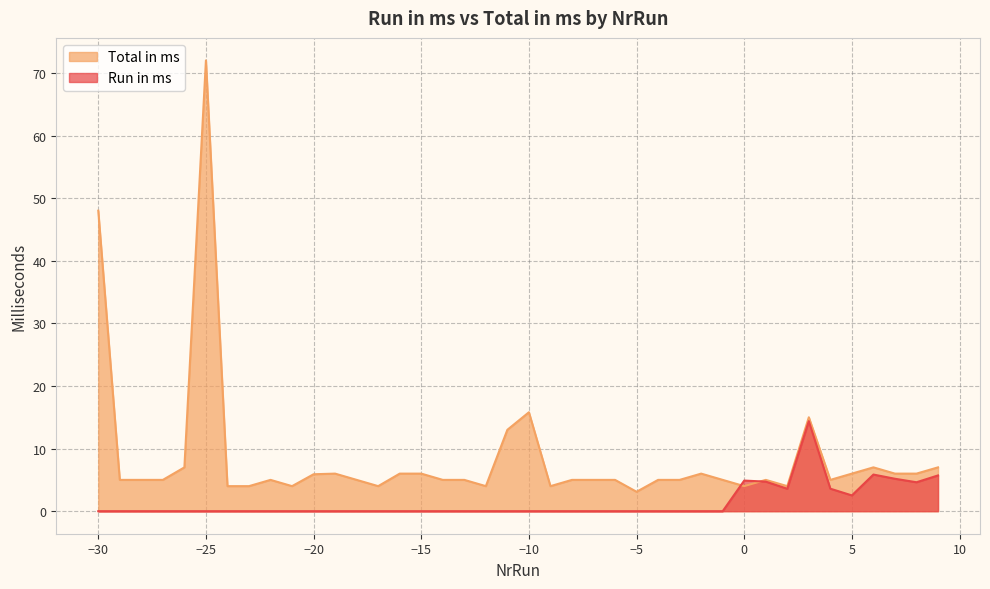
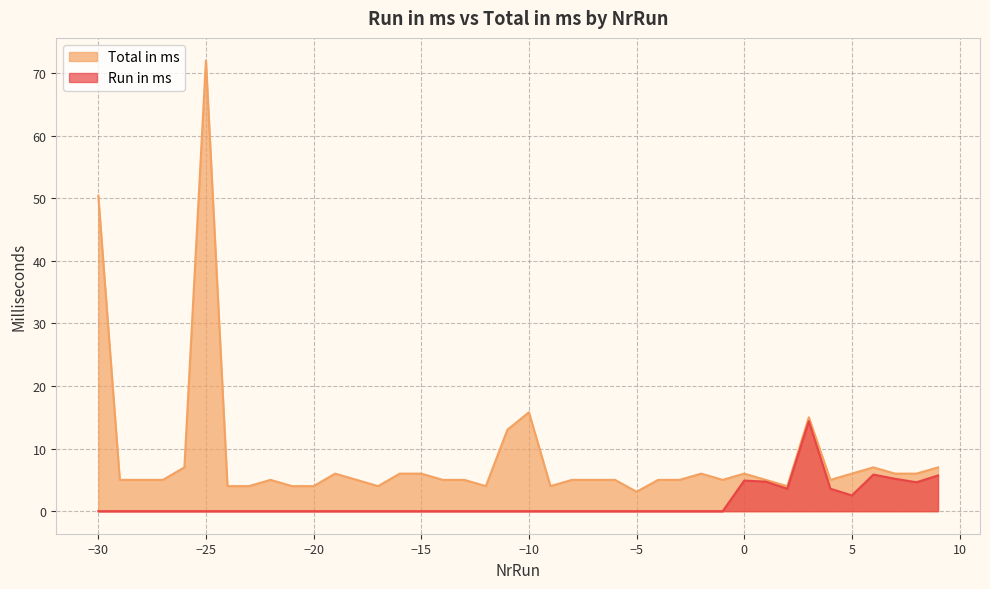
  {
    "Total in ms": {
-     "−30": 48,
+     "−30": 50,
      "−25": 72,
-     "−20": 6,
+     "−20": 4,
      "−15": 6,
      "−10": 16,
      "−5": 3,
-     "0": 4,
+     "0": 6,
      "5": 6
    },
    "Run in ms": {
      "−30": 0,
      "−25": 0,
      "−20": 0,
      "−15": 0,
      "−10": 0,
      "−5": 0,
      "0": 5,
      "5": 3
    }
  }
